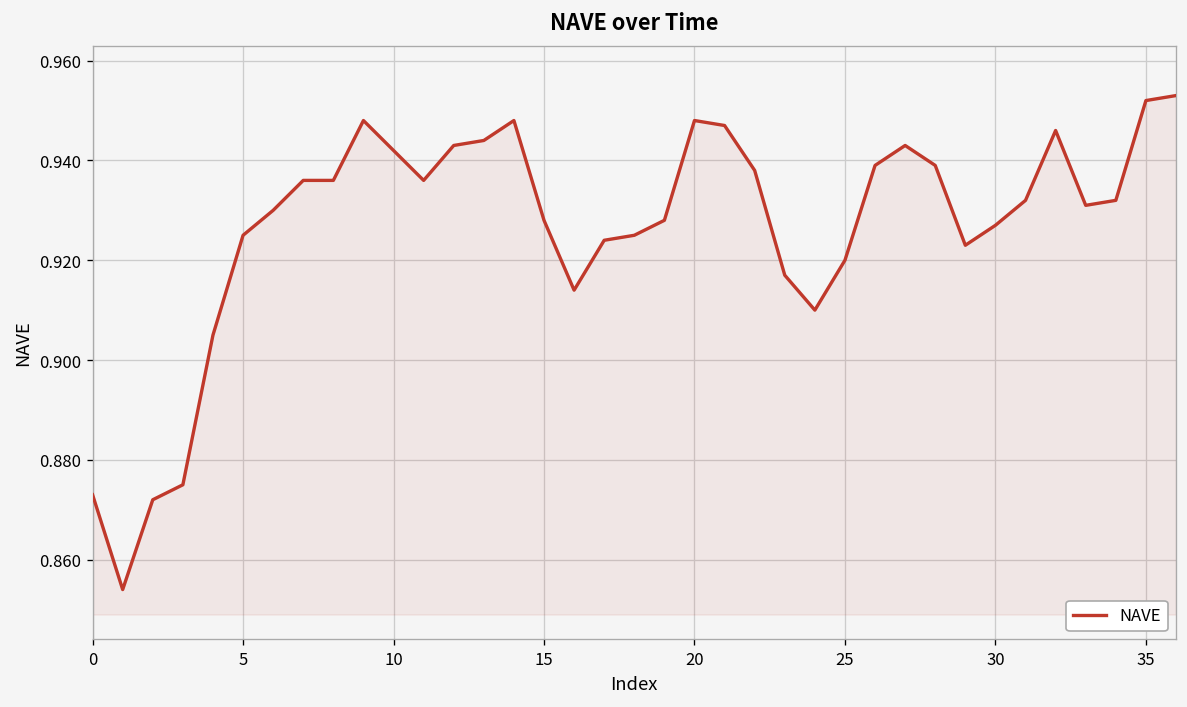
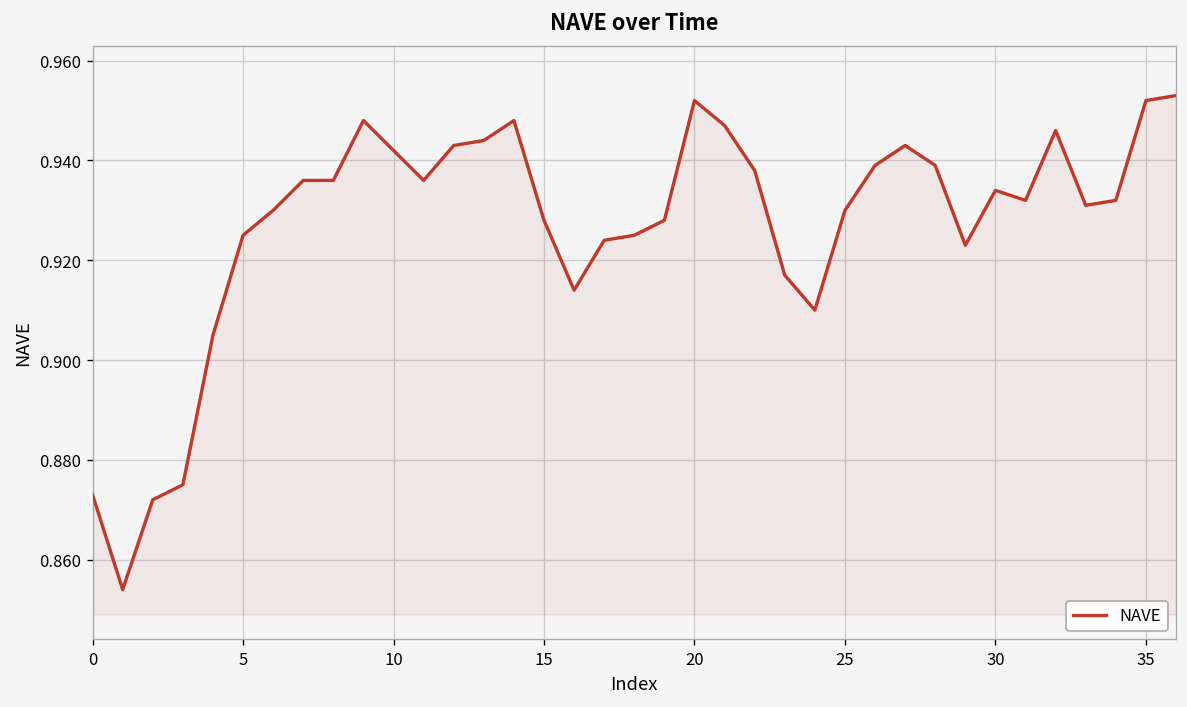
  {
    "0": 0.873,
    "5": 0.925,
    "10": 0.942,
    "15": 0.928,
-   "20": 0.948,
-   "25": 0.92,
-   "30": 0.927,
+   "20": 0.952,
+   "25": 0.93,
+   "30": 0.934,
    "35": 0.952
  }
